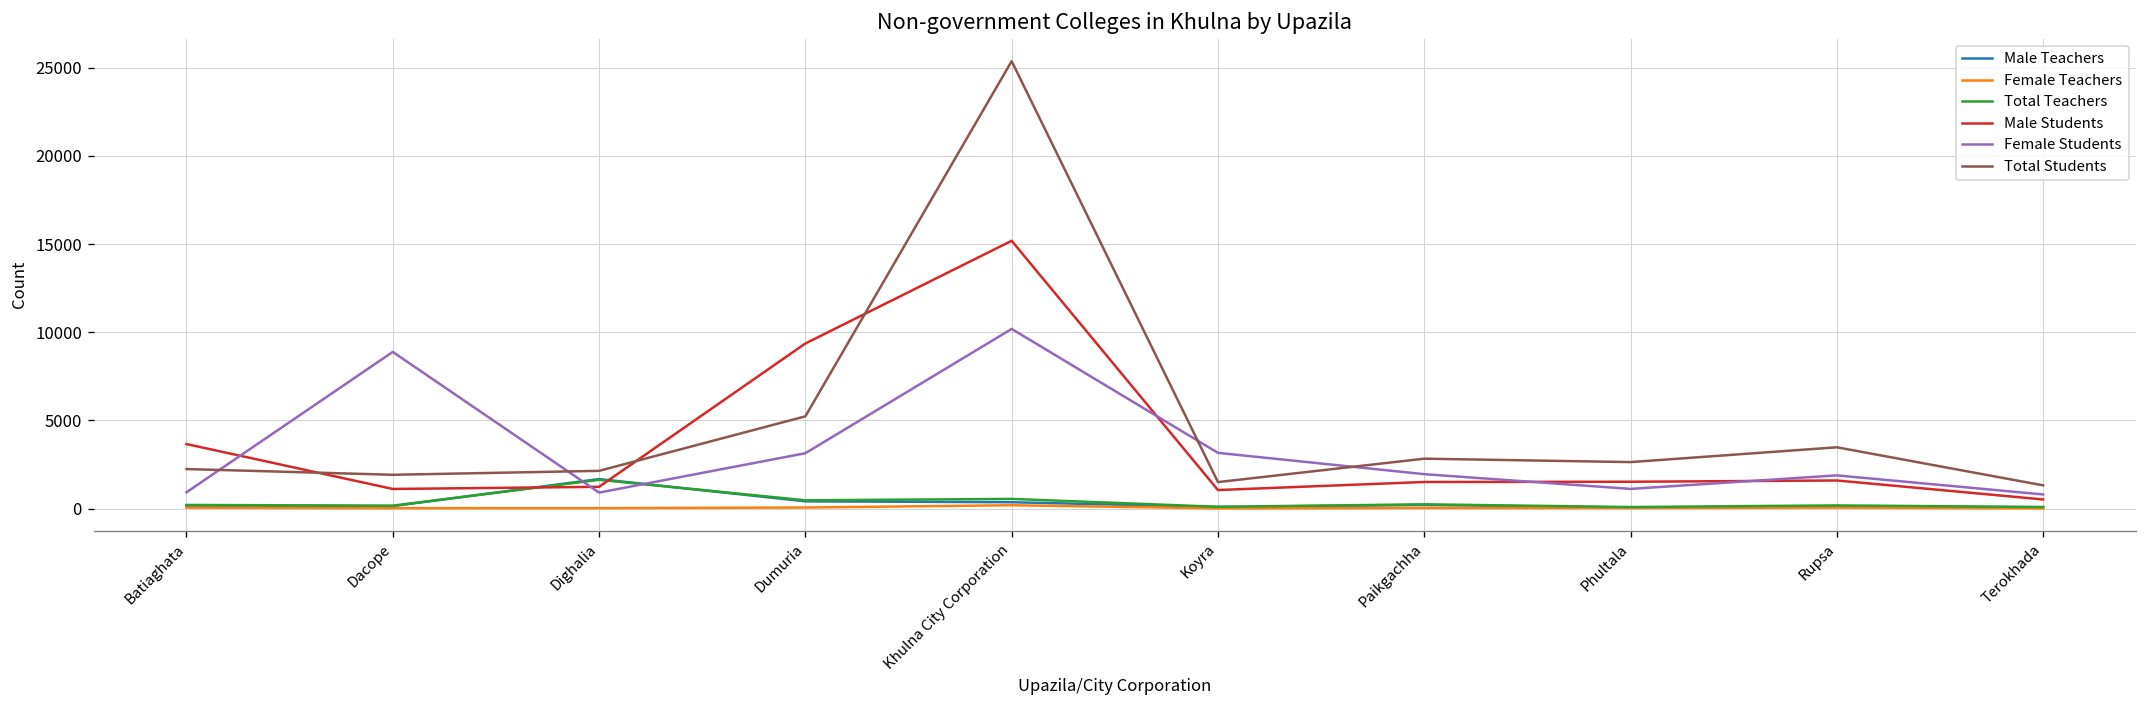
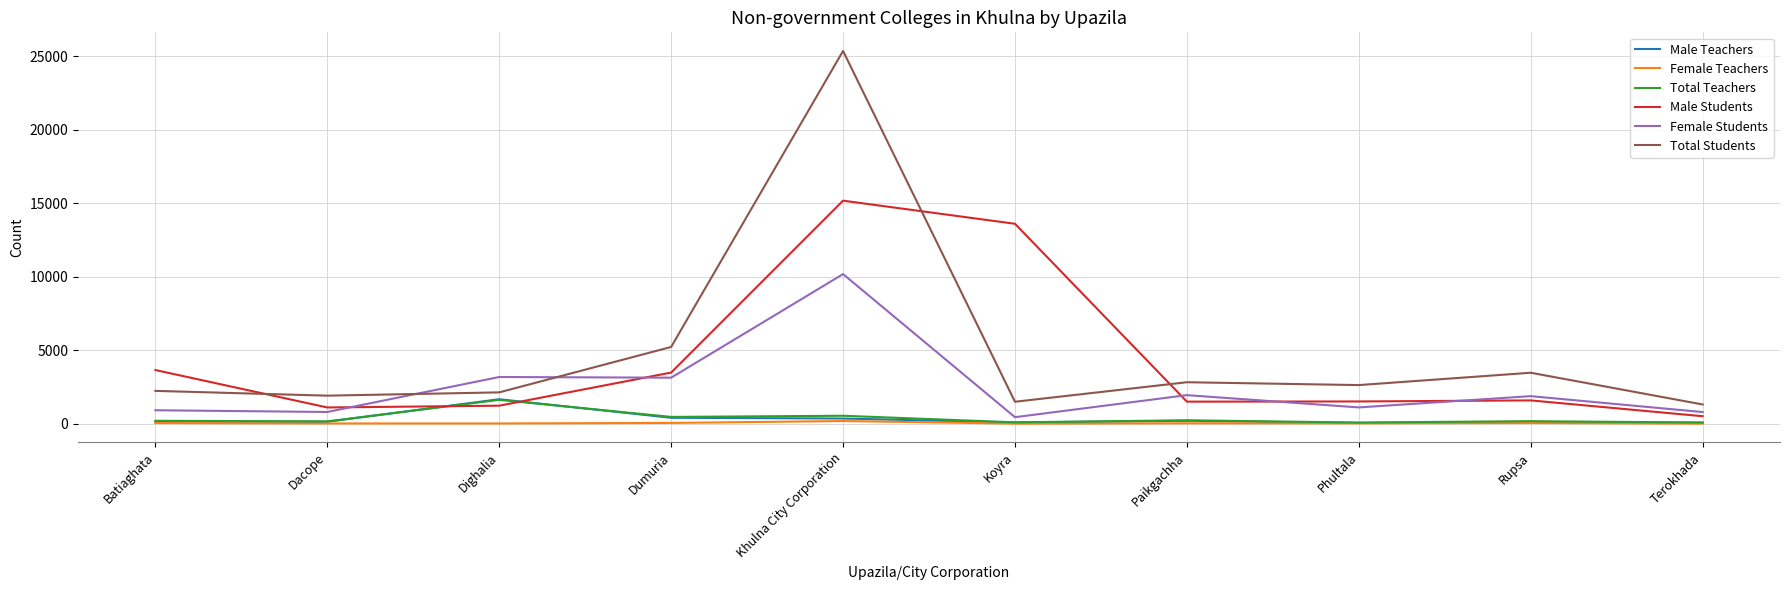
  {
    "Female Teachers": {
      "Dighalia": 0,
      "Dumuria": 100
    },
    "Total Teachers": {
      "Khulna City Corporation": 500
    },
    "Male Students": {
      "Batiaghata": 3700,
      "Dacope": 1100,
      "Dighalia": 1200,
-     "Dumuria": 9400,
+     "Dumuria": 3500,
      "Khulna City Corporation": 15200,
-     "Koyra": 1100,
+     "Koyra": 13600,
      "Paikgachha": 1500,
      "Phultala": 1500,
      "Rupsa": 1600,
      "Terokhada": 500
    },
    "Female Students": {
      "Batiaghata": 900,
-     "Dacope": 8900,
-     "Dighalia": 900,
+     "Dacope": 800,
+     "Dighalia": 3200,
      "Dumuria": 3100,
      "Khulna City Corporation": 10200,
-     "Koyra": 3200,
+     "Koyra": 500,
      "Paikgachha": 2000,
      "Phultala": 1100,
      "Rupsa": 1900,
      "Terokhada": 800
    },
    "Total Students": {
      "Batiaghata": 2200,
      "Dacope": 1900,
      "Dighalia": 2100,
      "Dumuria": 5200,
      "Khulna City Corporation": 25400,
      "Koyra": 1500,
      "Paikgachha": 2800,
      "Phultala": 2600,
      "Rupsa": 3500,
      "Terokhada": 1300
    }
  }
